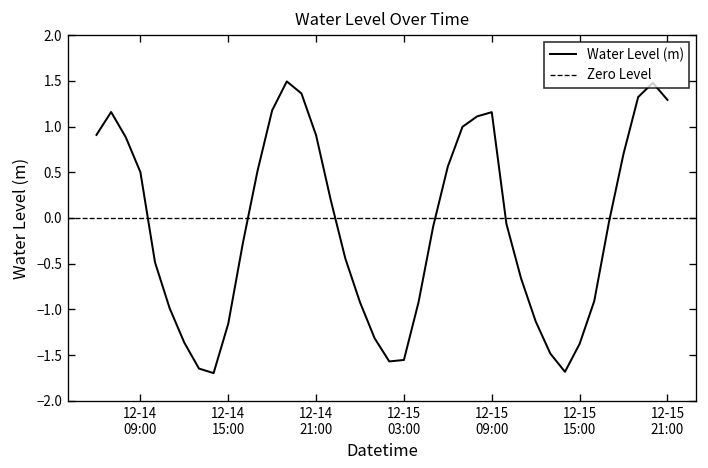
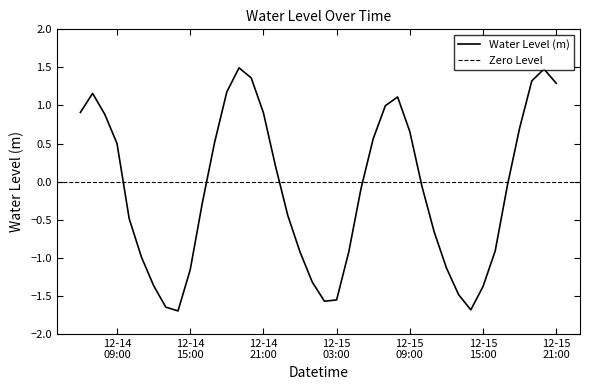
  {
    "12-14 09:00": 0.5,
    "12-14 15:00": -1.2,
    "12-14 21:00": 0.9,
    "12-15 03:00": -1.6,
-   "12-15 09:00": 1.2,
+   "12-15 09:00": 0.7,
    "12-15 15:00": -1.4,
    "12-15 21:00": 1.3
  }
